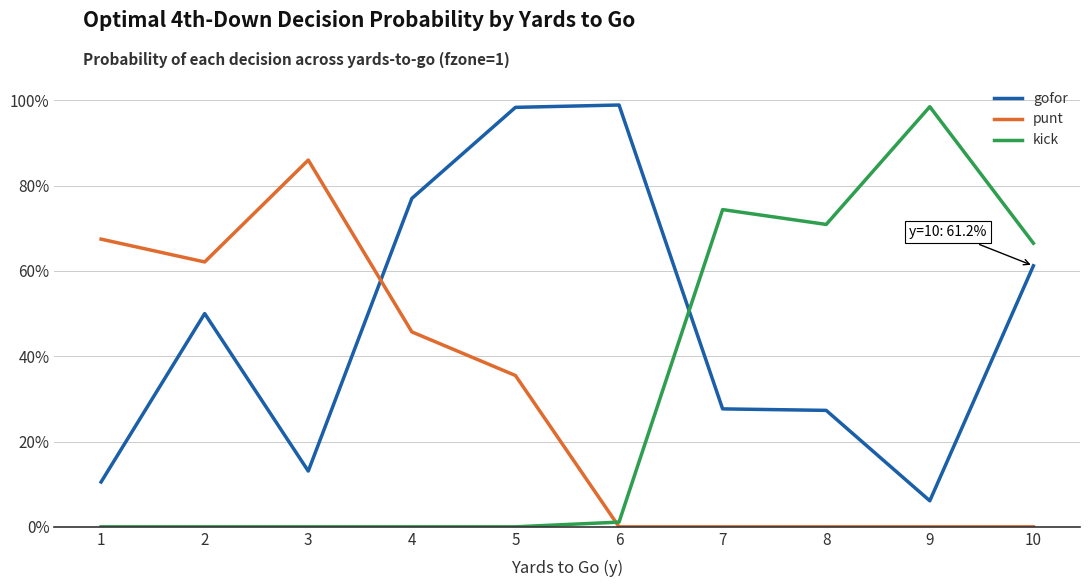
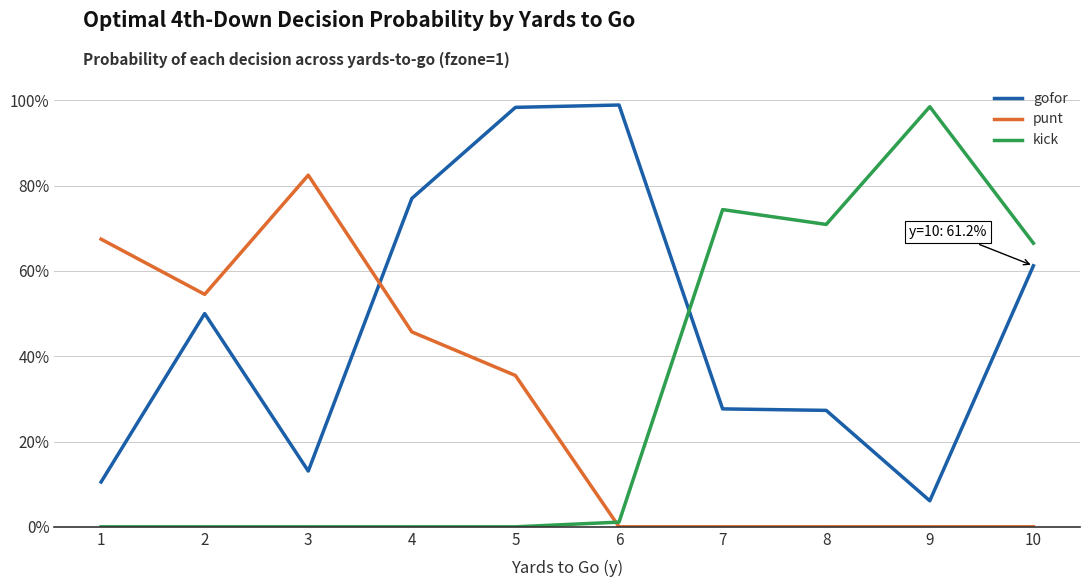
  {
    "gofor": {
      "1": "11%",
      "2": "50%",
      "3": "13%",
      "4": "77%",
      "5": "98%",
      "6": "99%",
      "7": "28%",
      "8": "27%",
      "9": "6%"
    },
    "punt": {
      "1": "67%",
-     "2": "62%",
-     "3": "86%",
+     "2": "55%",
+     "3": "82%",
      "4": "46%",
      "5": "35%",
      "6": "0%",
      "7": "0%",
      "8": "0%",
      "9": "0%",
      "10": "0%"
    },
    "kick": {
      "1": "0%",
      "2": "0%",
      "3": "0%",
      "4": "0%",
      "5": "0%",
      "6": "1%",
      "7": "74%",
      "8": "71%",
      "9": "99%"
    }
  }
